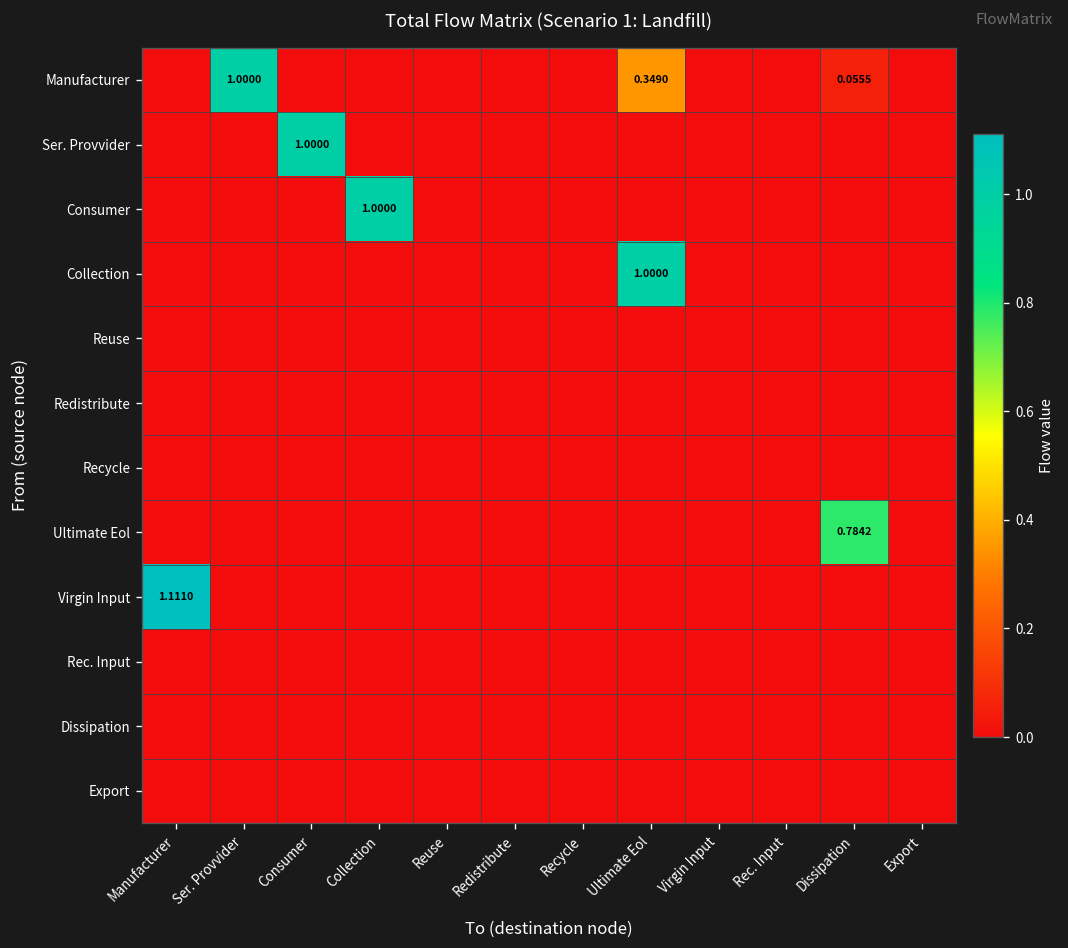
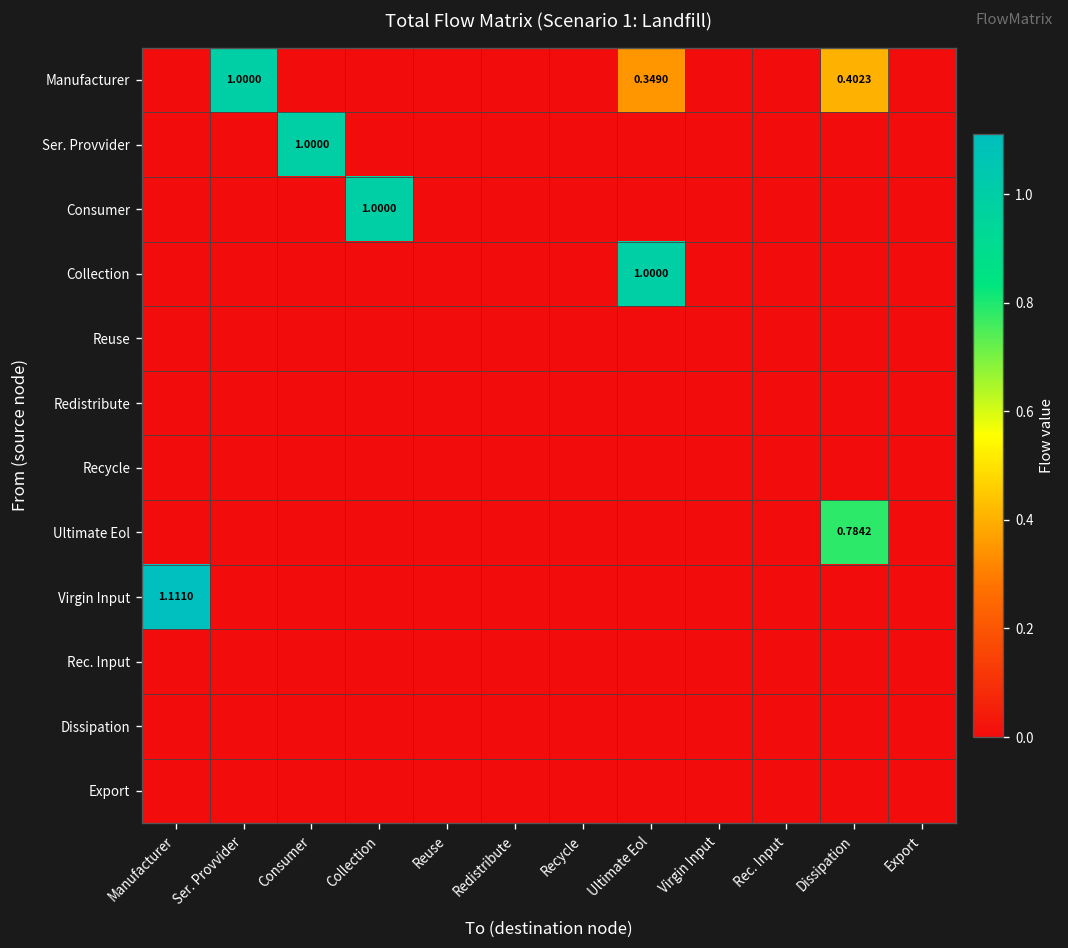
  {
    "Manufacturer": {
      "Ser. Provvider": 1.0000,
      "Ultimate Eol": 0.3490,
-     "Dissipation": 0.0555
+     "Dissipation": 0.4023
    },
    "Ser. Provvider": {
      "Consumer": 1.0000
    },
    "Consumer": {
      "Collection": 1.0000
    },
    "Collection": {
      "Ultimate Eol": 1.0000
    },
    "Ultimate Eol": {
      "Dissipation": 0.7842
    },
    "Virgin Input": {
      "Manufacturer": 1.1110
    }
  }
